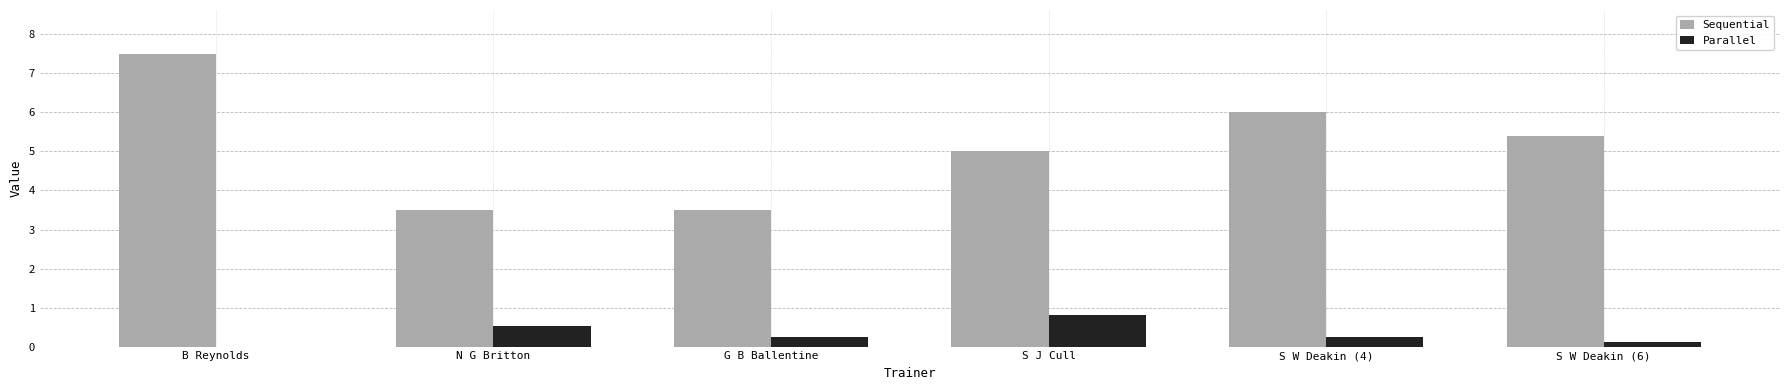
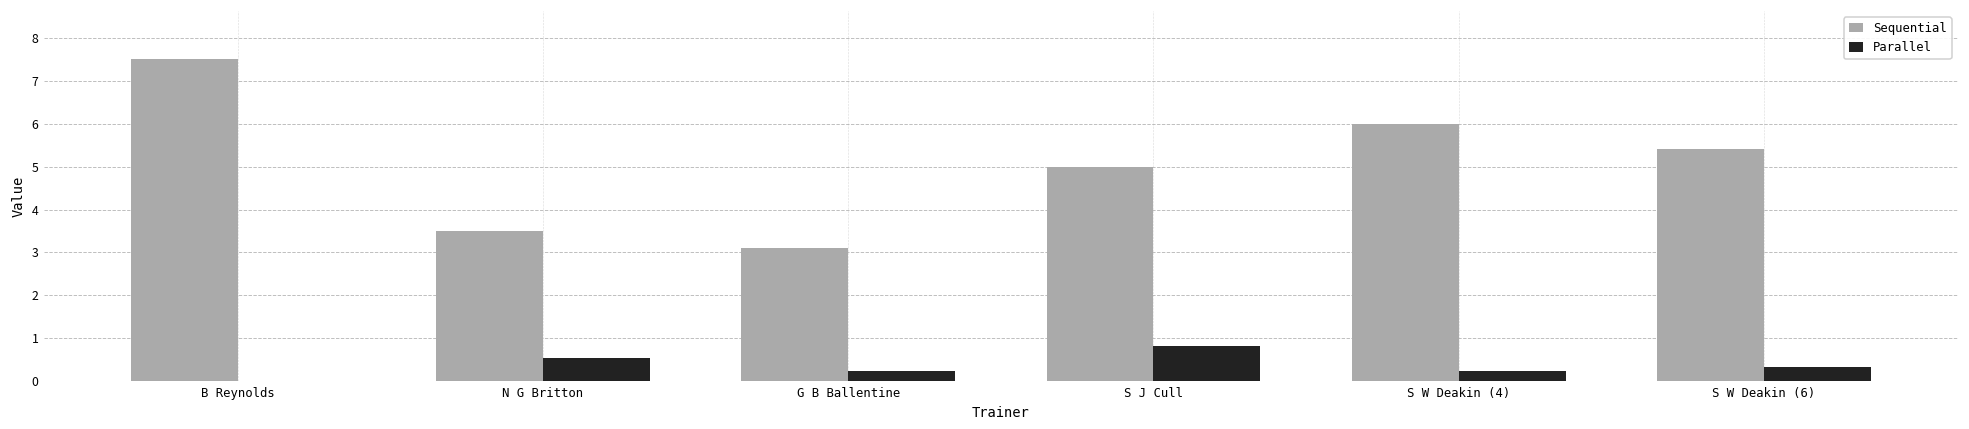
  {
    "Sequential": {
      "B Reynolds": 7.5,
      "N G Britton": 3.5,
-     "G B Ballentine": 3.5,
+     "G B Ballentine": 3.1,
      "S J Cull": 5.0,
      "S W Deakin (4)": 6.0,
      "S W Deakin (6)": 5.4
    },
    "Parallel": {
      "B Reynolds": 0.0,
      "N G Britton": 0.5,
      "G B Ballentine": 0.2,
      "S J Cull": 0.8,
      "S W Deakin (4)": 0.2,
-     "S W Deakin (6)": 0.1
+     "S W Deakin (6)": 0.3
    }
  }
